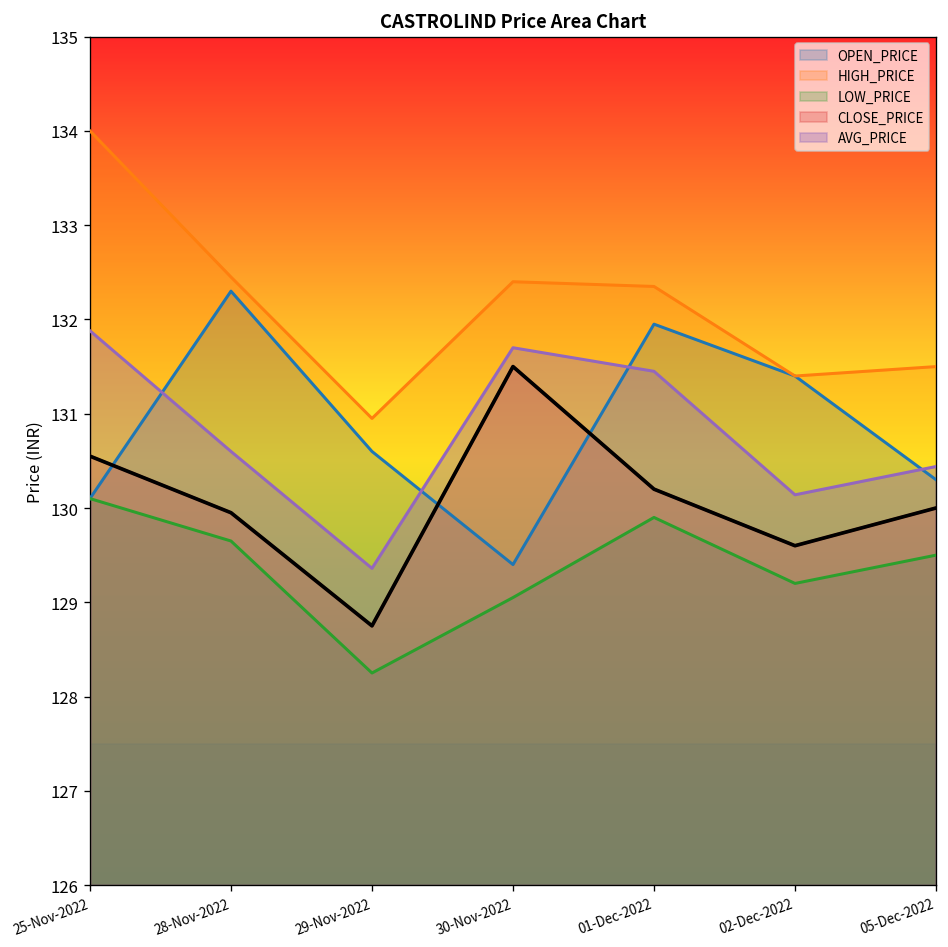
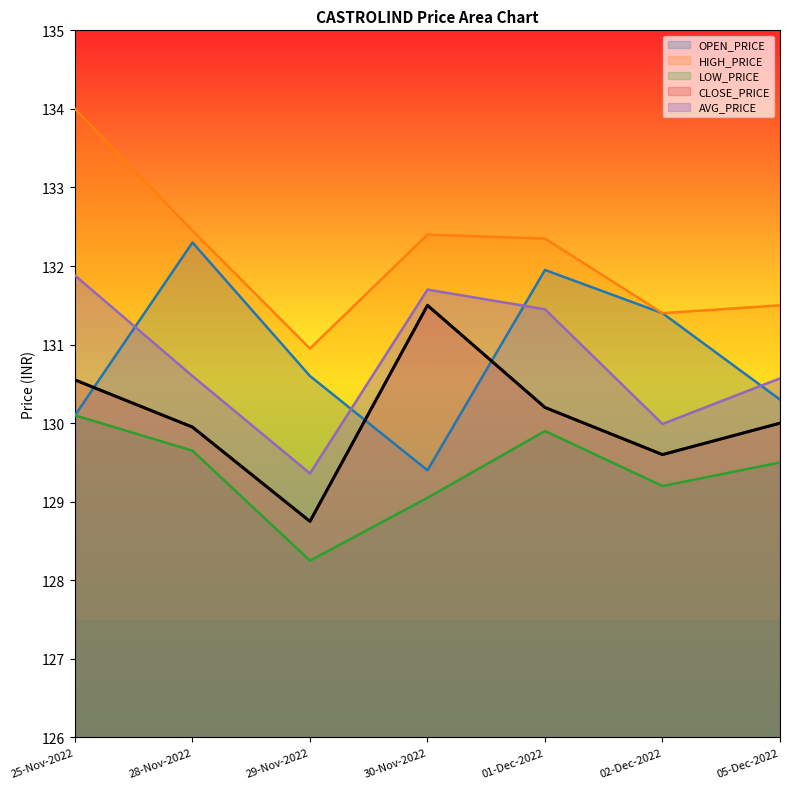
  {
    "AVG_PRICE": {
      "25-Nov-2022": 131.9,
      "28-Nov-2022": 130.6,
      "29-Nov-2022": 129.4,
      "30-Nov-2022": 131.7,
      "01-Dec-2022": 131.5,
-     "02-Dec-2022": 130.1,
-     "05-Dec-2022": 130.4
+     "02-Dec-2022": 130.0,
+     "05-Dec-2022": 130.6
    }
  }
